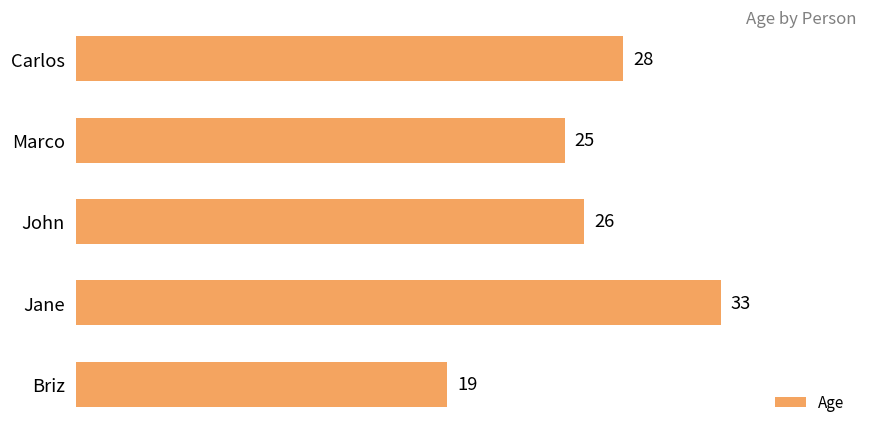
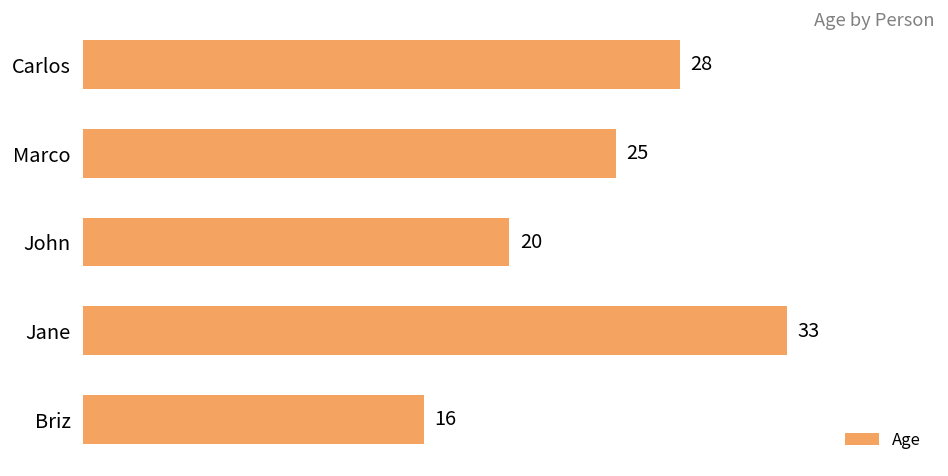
  {
    "Carlos": 28,
    "Marco": 25,
-   "John": 26,
+   "John": 20,
    "Jane": 33,
-   "Briz": 19
+   "Briz": 16
  }
